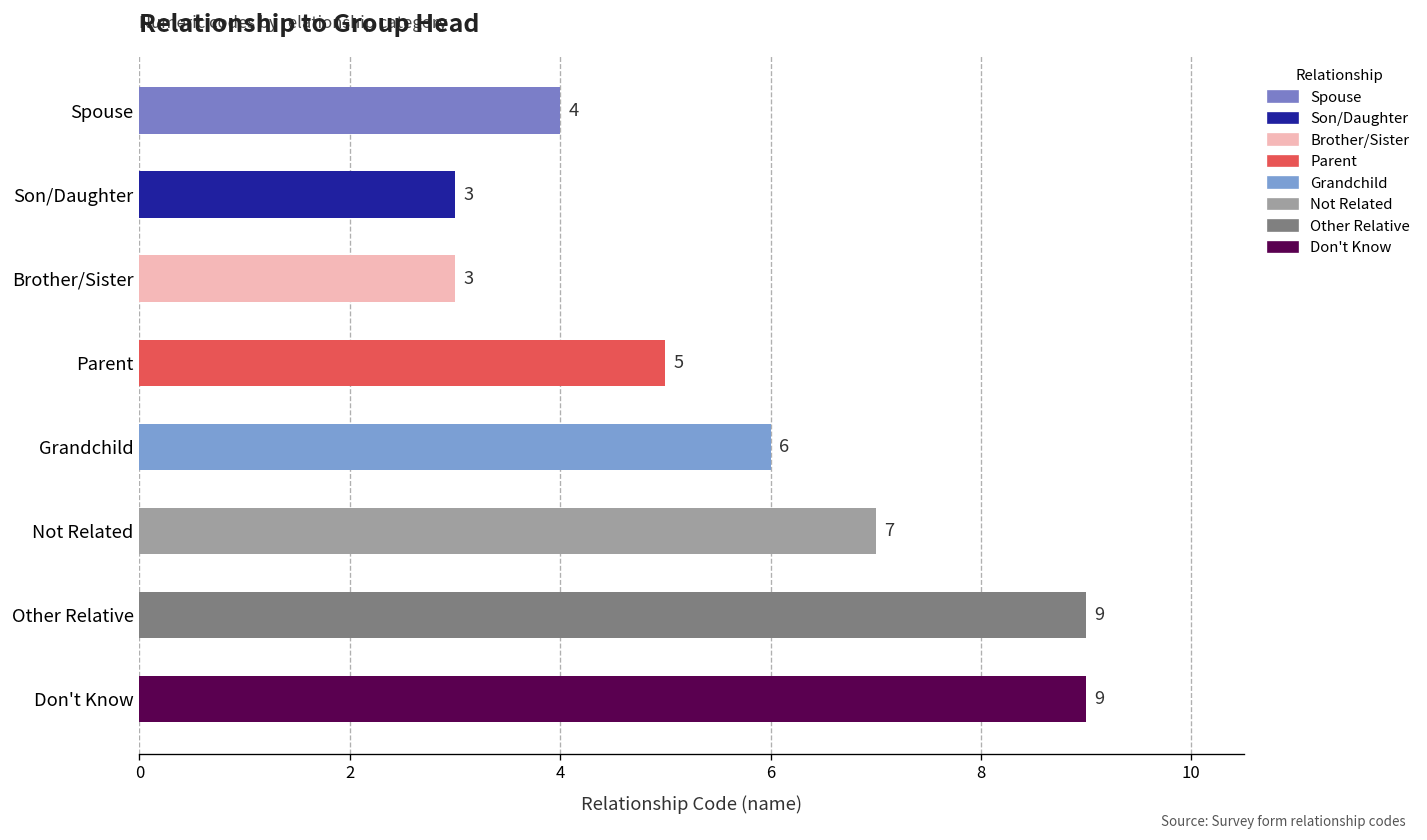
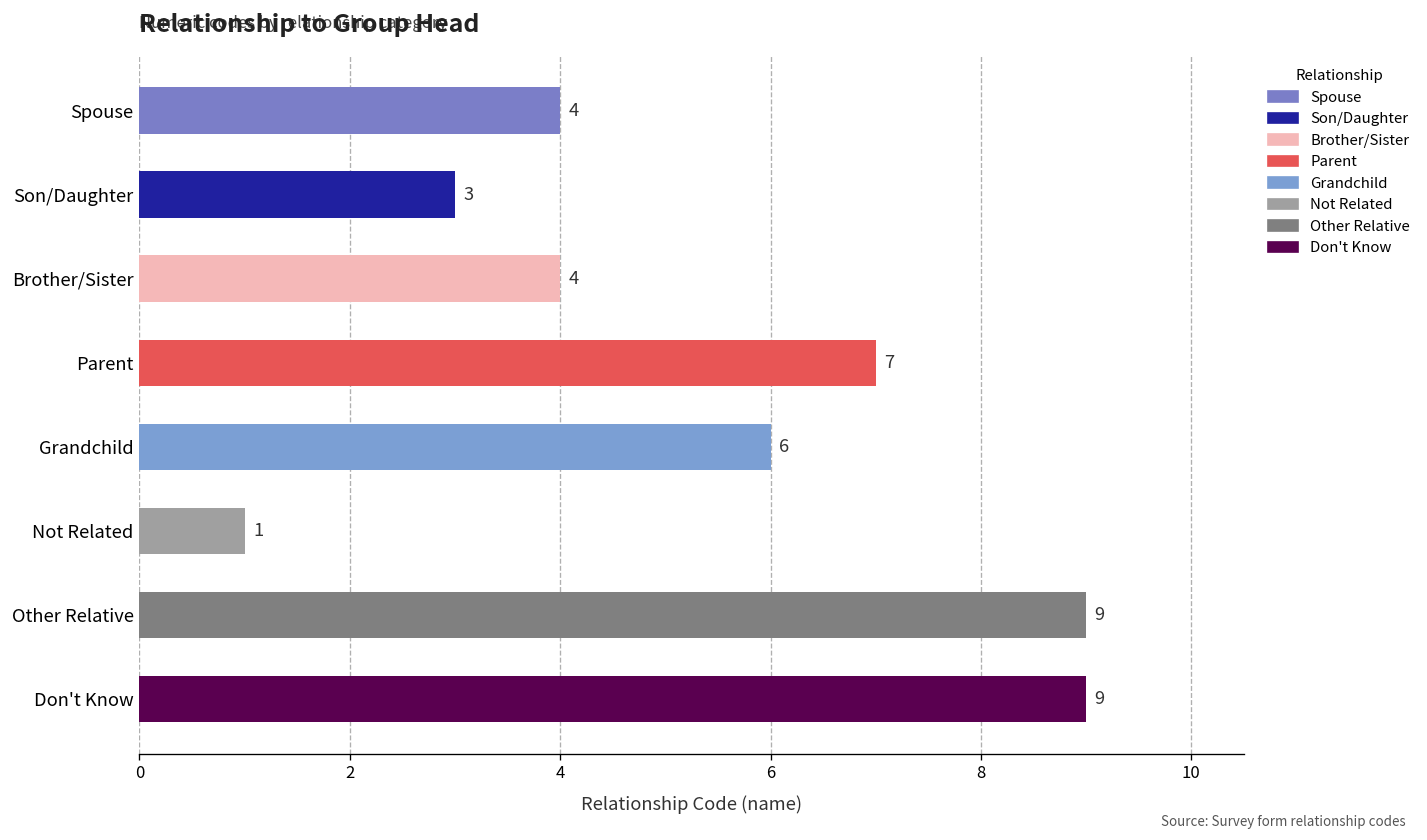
  {
    "Spouse": 4,
    "Son/Daughter": 3,
-   "Brother/Sister": 3,
-   "Parent": 5,
+   "Brother/Sister": 4,
+   "Parent": 7,
    "Grandchild": 6,
-   "Not Related": 7,
+   "Not Related": 1,
    "Other Relative": 9,
    "Don't Know": 9
  }
